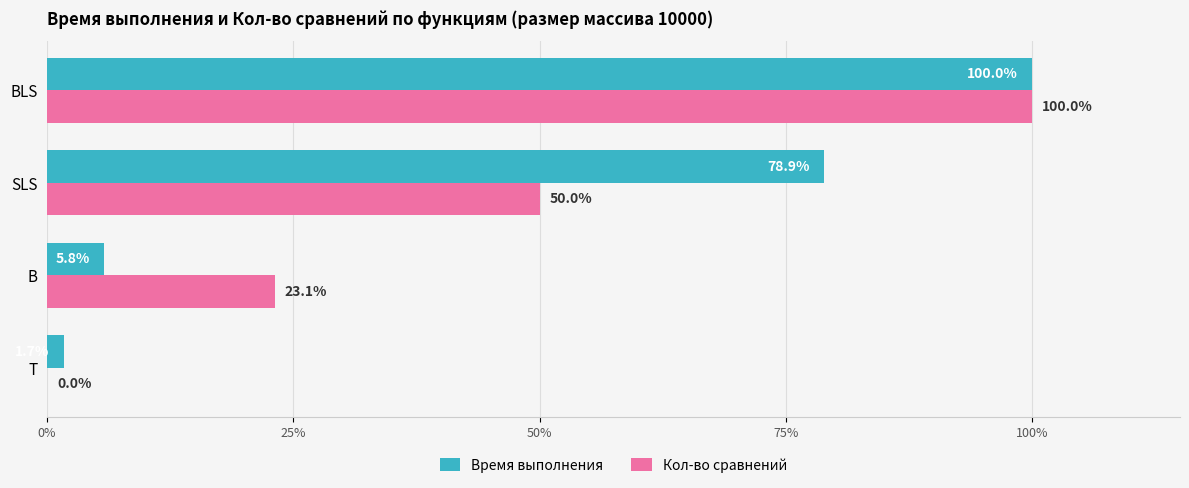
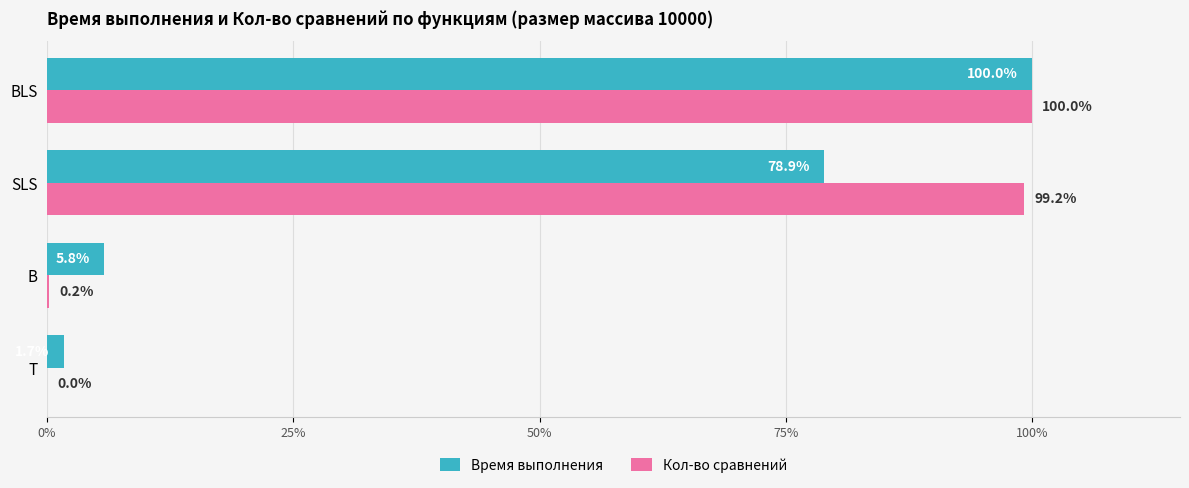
  {
    "Время выполнения": {
      "BLS": "100.0%",
      "SLS": "78.9%",
      "B": "5.8%"
    },
    "Кол-во сравнений": {
      "BLS": "100.0%",
-     "SLS": "50.0%",
-     "B": "23.1%",
+     "SLS": "99.2%",
+     "B": "0.2%",
      "T": "0.0%"
    }
  }
